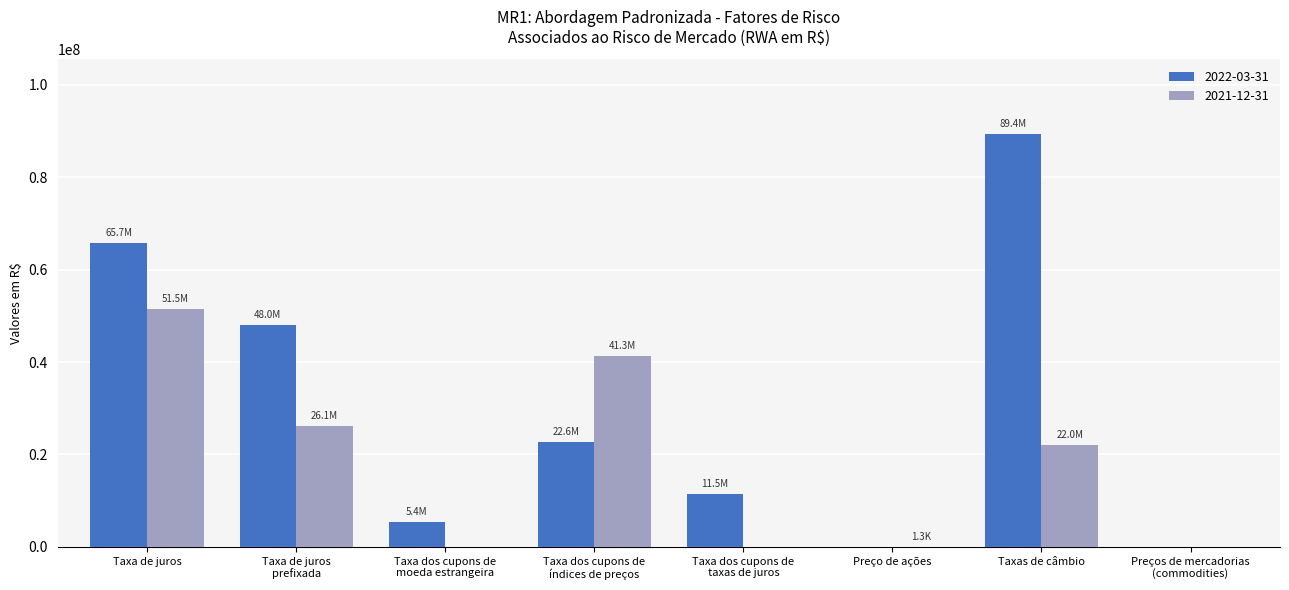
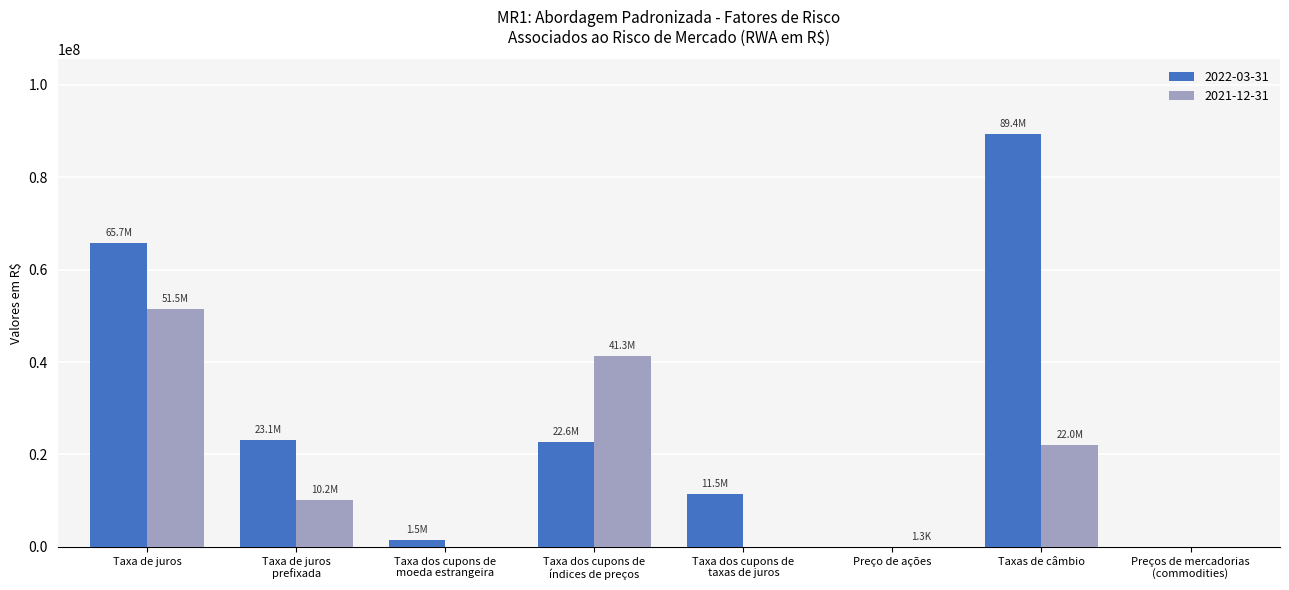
  {
    "2022-03-31": {
      "Taxa de juros": "65.7M",
-     "Taxa de juros prefixada": "48.0M",
-     "Taxa dos cupons de moeda estrangeira": "5.4M",
+     "Taxa de juros prefixada": "23.1M",
+     "Taxa dos cupons de moeda estrangeira": "1.5M",
      "Taxa dos cupons de índices de preços": "22.6M",
      "Taxa dos cupons de taxas de juros": "11.5M",
      "Taxas de câmbio": "89.4M"
    },
    "2021-12-31": {
      "Taxa de juros": "51.5M",
-     "Taxa de juros prefixada": "26.1M",
+     "Taxa de juros prefixada": "10.2M",
      "Taxa dos cupons de índices de preços": "41.3M",
      "Preço de ações": "1.3K",
      "Taxas de câmbio": "22.0M"
    }
  }
